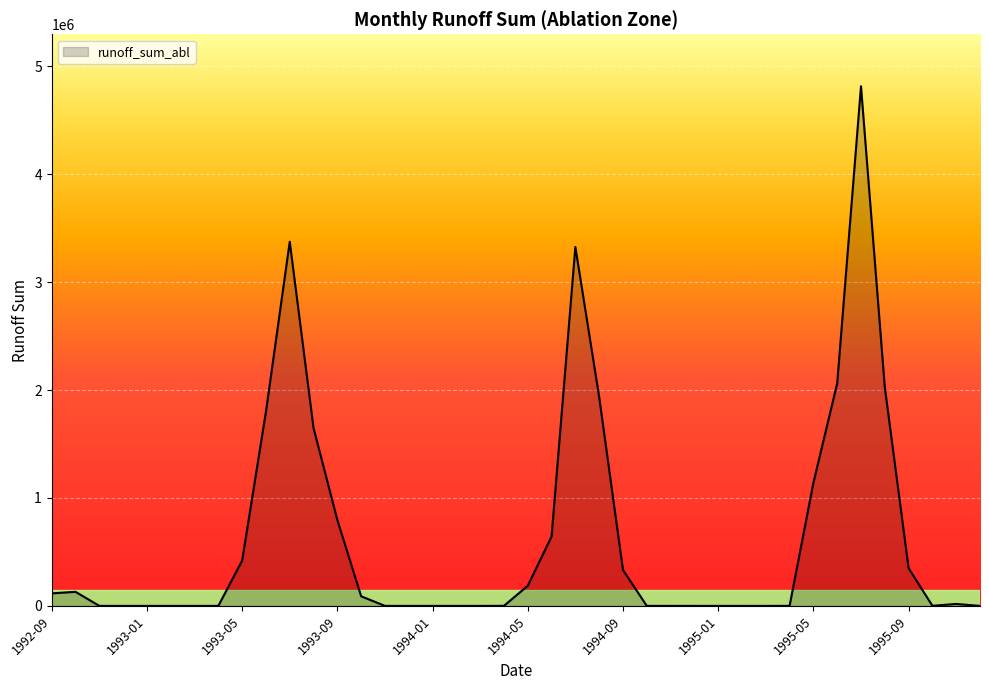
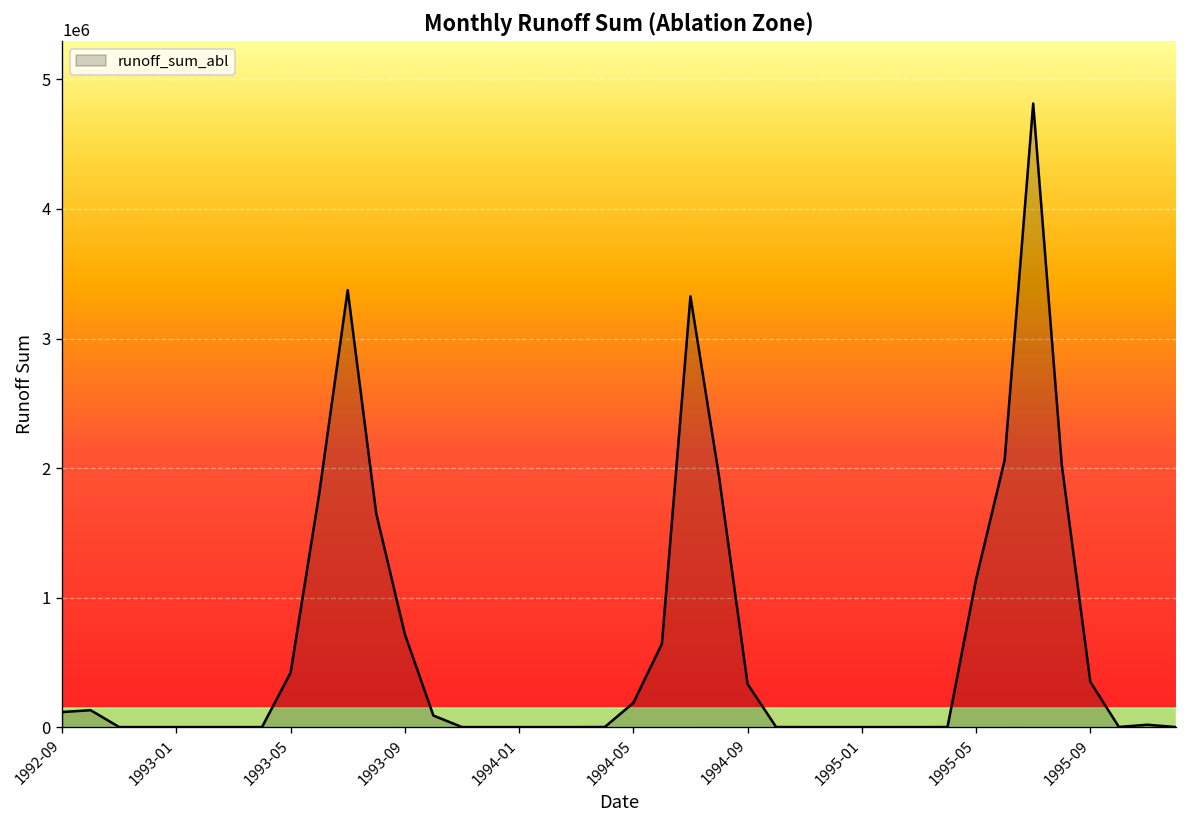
  {
    "1993-05": 420000,
-   "1993-09": 800000,
+   "1993-09": 720000,
    "1994-05": 190000,
    "1994-09": 330000,
    "1995-05": 1140000,
    "1995-09": 350000
  }
